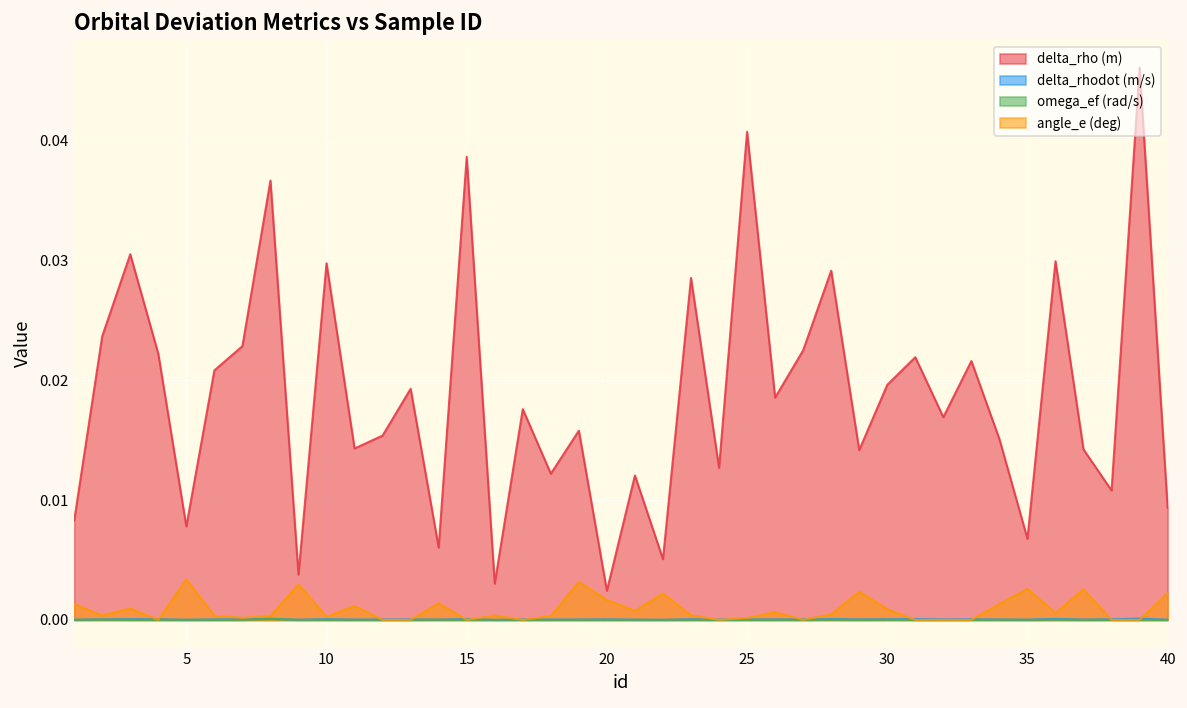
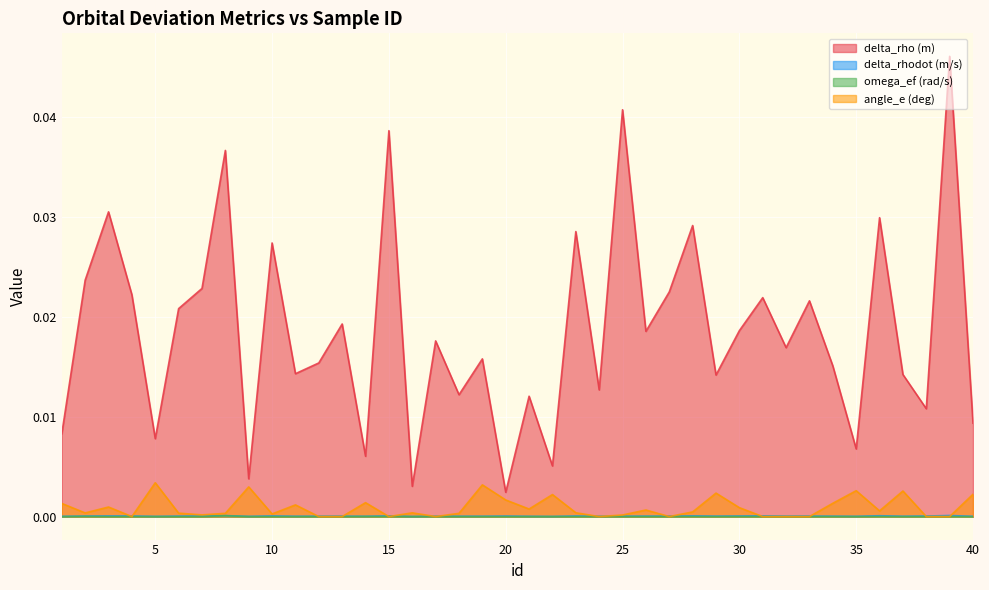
  {
    "delta_rho (m)": {
      "5": 0.008,
-     "10": 0.030,
+     "10": 0.027,
      "15": 0.039,
      "20": 0.002,
      "25": 0.041,
-     "30": 0.020,
+     "30": 0.019,
      "35": 0.007,
      "40": 0.009
    },
    "angle_e (deg)": {
      "5": 0.003,
      "20": 0.002,
      "30": 0.001,
      "35": 0.003,
      "40": 0.002
    }
  }
